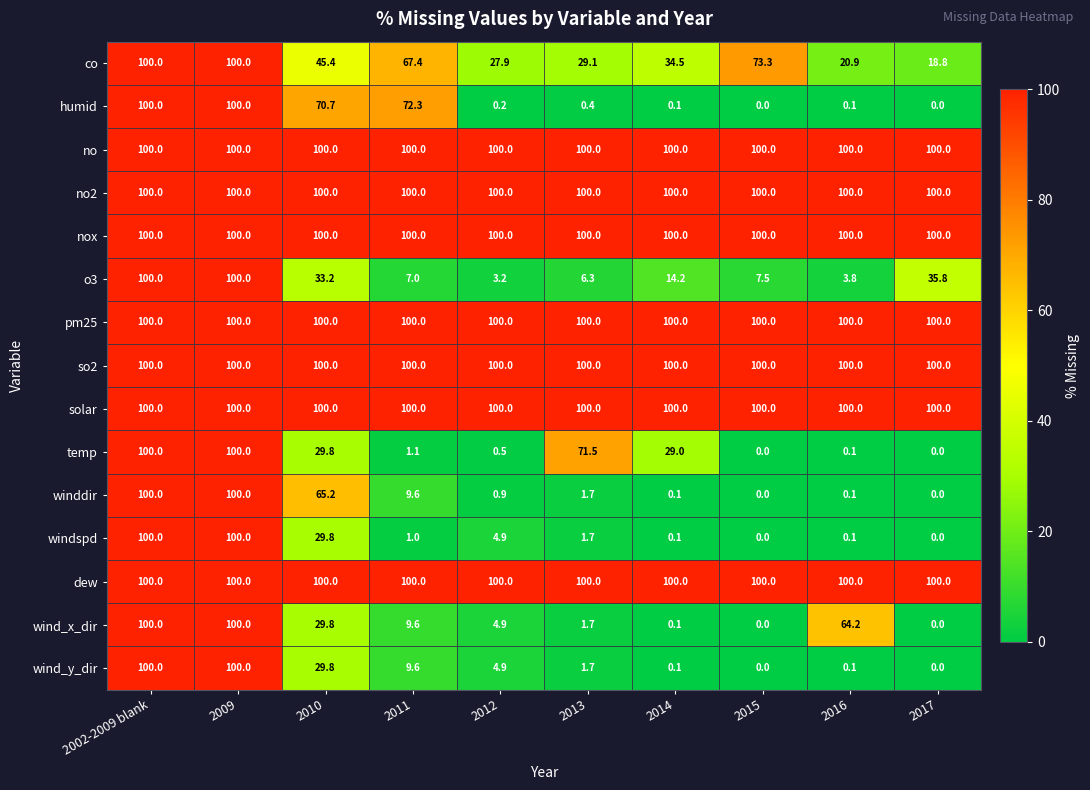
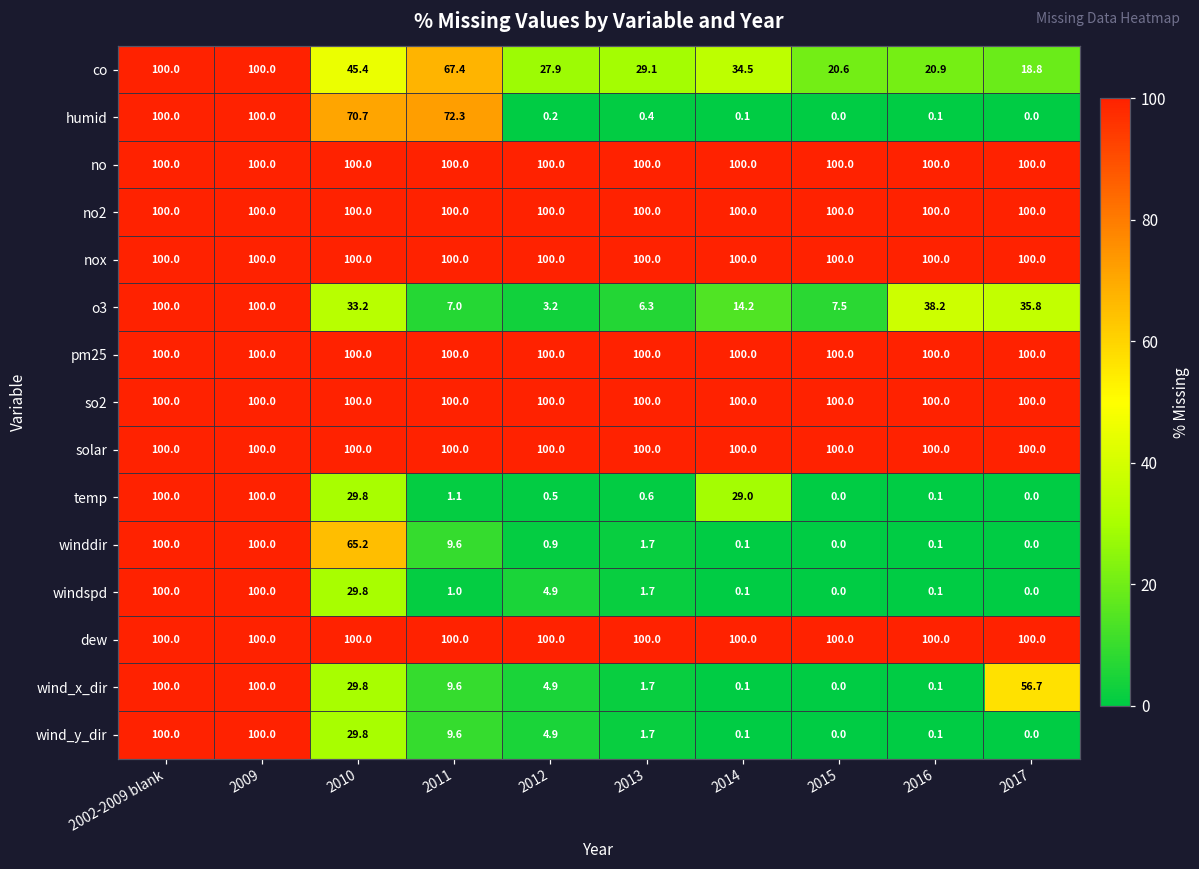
  {
    "co": {
      "2002-2009 blank": 100.0,
      "2009": 100.0,
      "2010": 45.4,
      "2011": 67.4,
      "2012": 27.9,
      "2013": 29.1,
      "2014": 34.5,
-     "2015": 73.3,
+     "2015": 20.6,
      "2016": 20.9,
      "2017": 18.8
    },
    "humid": {
      "2002-2009 blank": 100.0,
      "2009": 100.0,
      "2010": 70.7,
      "2011": 72.3,
      "2012": 0.2,
      "2013": 0.4,
      "2014": 0.1,
      "2015": 0.0,
      "2016": 0.1,
      "2017": 0.0
    },
    "no": {
      "2002-2009 blank": 100.0,
      "2009": 100.0,
      "2010": 100.0,
      "2011": 100.0,
      "2012": 100.0,
      "2013": 100.0,
      "2014": 100.0,
      "2015": 100.0,
      "2016": 100.0,
      "2017": 100.0
    },
    "no2": {
      "2002-2009 blank": 100.0,
      "2009": 100.0,
      "2010": 100.0,
      "2011": 100.0,
      "2012": 100.0,
      "2013": 100.0,
      "2014": 100.0,
      "2015": 100.0,
      "2016": 100.0,
      "2017": 100.0
    },
    "nox": {
      "2002-2009 blank": 100.0,
      "2009": 100.0,
      "2010": 100.0,
      "2011": 100.0,
      "2012": 100.0,
      "2013": 100.0,
      "2014": 100.0,
      "2015": 100.0,
      "2016": 100.0,
      "2017": 100.0
    },
    "o3": {
      "2002-2009 blank": 100.0,
      "2009": 100.0,
      "2010": 33.2,
      "2011": 7.0,
      "2012": 3.2,
      "2013": 6.3,
      "2014": 14.2,
      "2015": 7.5,
-     "2016": 3.8,
+     "2016": 38.2,
      "2017": 35.8
    },
    "pm25": {
      "2002-2009 blank": 100.0,
      "2009": 100.0,
      "2010": 100.0,
      "2011": 100.0,
      "2012": 100.0,
      "2013": 100.0,
      "2014": 100.0,
      "2015": 100.0,
      "2016": 100.0,
      "2017": 100.0
    },
    "so2": {
      "2002-2009 blank": 100.0,
      "2009": 100.0,
      "2010": 100.0,
      "2011": 100.0,
      "2012": 100.0,
      "2013": 100.0,
      "2014": 100.0,
      "2015": 100.0,
      "2016": 100.0,
      "2017": 100.0
    },
    "solar": {
      "2002-2009 blank": 100.0,
      "2009": 100.0,
      "2010": 100.0,
      "2011": 100.0,
      "2012": 100.0,
      "2013": 100.0,
      "2014": 100.0,
      "2015": 100.0,
      "2016": 100.0,
      "2017": 100.0
    },
    "temp": {
      "2002-2009 blank": 100.0,
      "2009": 100.0,
      "2010": 29.8,
      "2011": 1.1,
      "2012": 0.5,
-     "2013": 71.5,
+     "2013": 0.6,
      "2014": 29.0,
      "2015": 0.0,
      "2016": 0.1,
      "2017": 0.0
    },
    "winddir": {
      "2002-2009 blank": 100.0,
      "2009": 100.0,
      "2010": 65.2,
      "2011": 9.6,
      "2012": 0.9,
      "2013": 1.7,
      "2014": 0.1,
      "2015": 0.0,
      "2016": 0.1,
      "2017": 0.0
    },
    "windspd": {
      "2002-2009 blank": 100.0,
      "2009": 100.0,
      "2010": 29.8,
      "2011": 1.0,
      "2012": 4.9,
      "2013": 1.7,
      "2014": 0.1,
      "2015": 0.0,
      "2016": 0.1,
      "2017": 0.0
    },
    "dew": {
      "2002-2009 blank": 100.0,
      "2009": 100.0,
      "2010": 100.0,
      "2011": 100.0,
      "2012": 100.0,
      "2013": 100.0,
      "2014": 100.0,
      "2015": 100.0,
      "2016": 100.0,
      "2017": 100.0
    },
    "wind_x_dir": {
      "2002-2009 blank": 100.0,
      "2009": 100.0,
      "2010": 29.8,
      "2011": 9.6,
      "2012": 4.9,
      "2013": 1.7,
      "2014": 0.1,
      "2015": 0.0,
-     "2016": 64.2,
-     "2017": 0.0
+     "2016": 0.1,
+     "2017": 56.7
    },
    "wind_y_dir": {
      "2002-2009 blank": 100.0,
      "2009": 100.0,
      "2010": 29.8,
      "2011": 9.6,
      "2012": 4.9,
      "2013": 1.7,
      "2014": 0.1,
      "2015": 0.0,
      "2016": 0.1,
      "2017": 0.0
    }
  }
